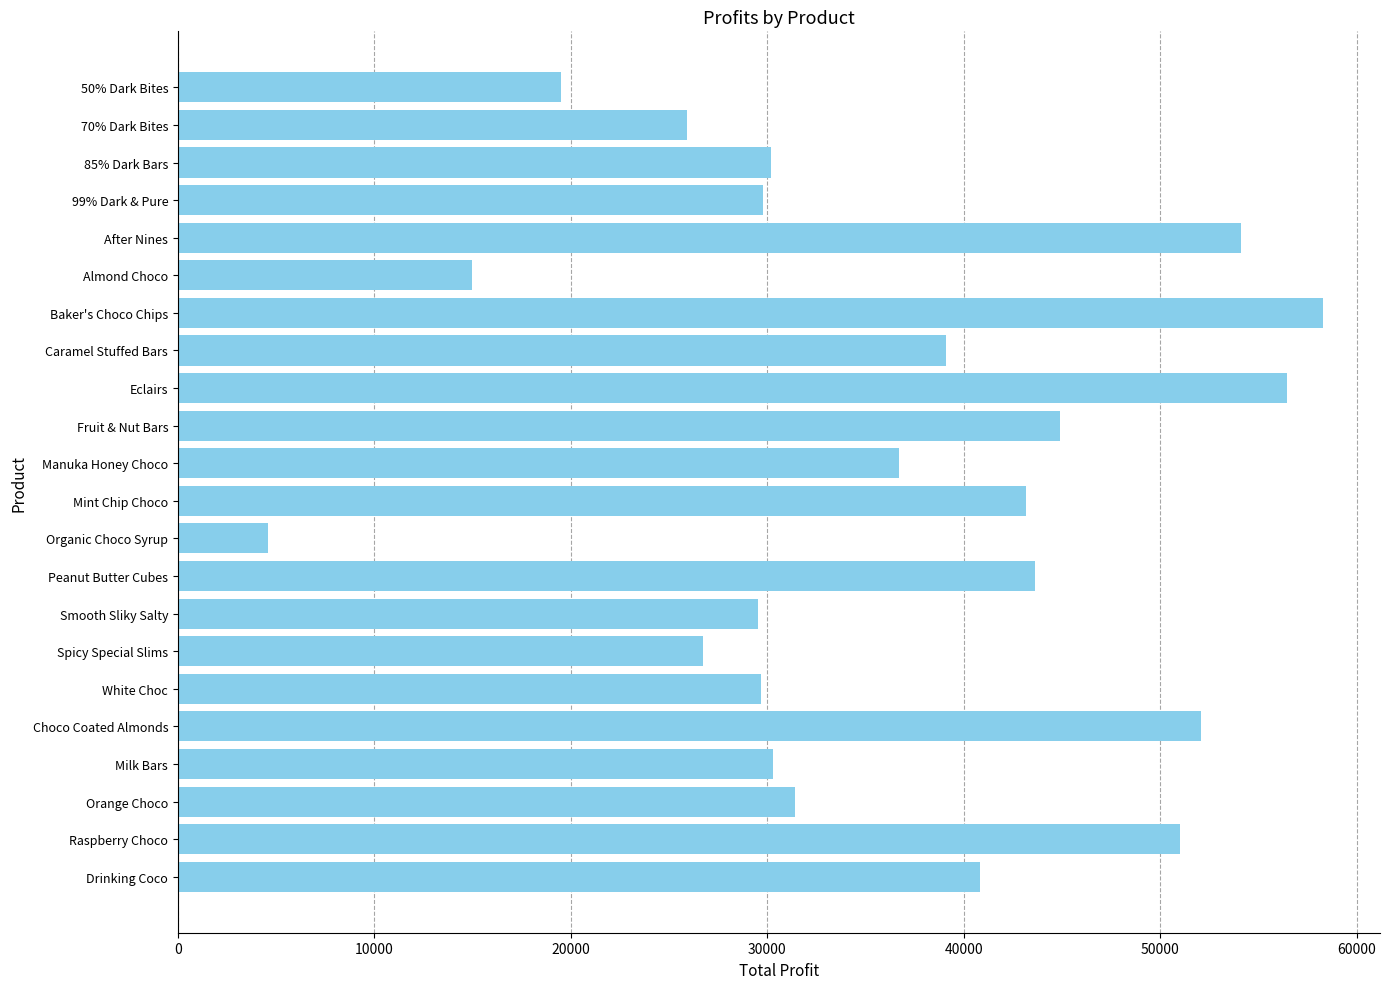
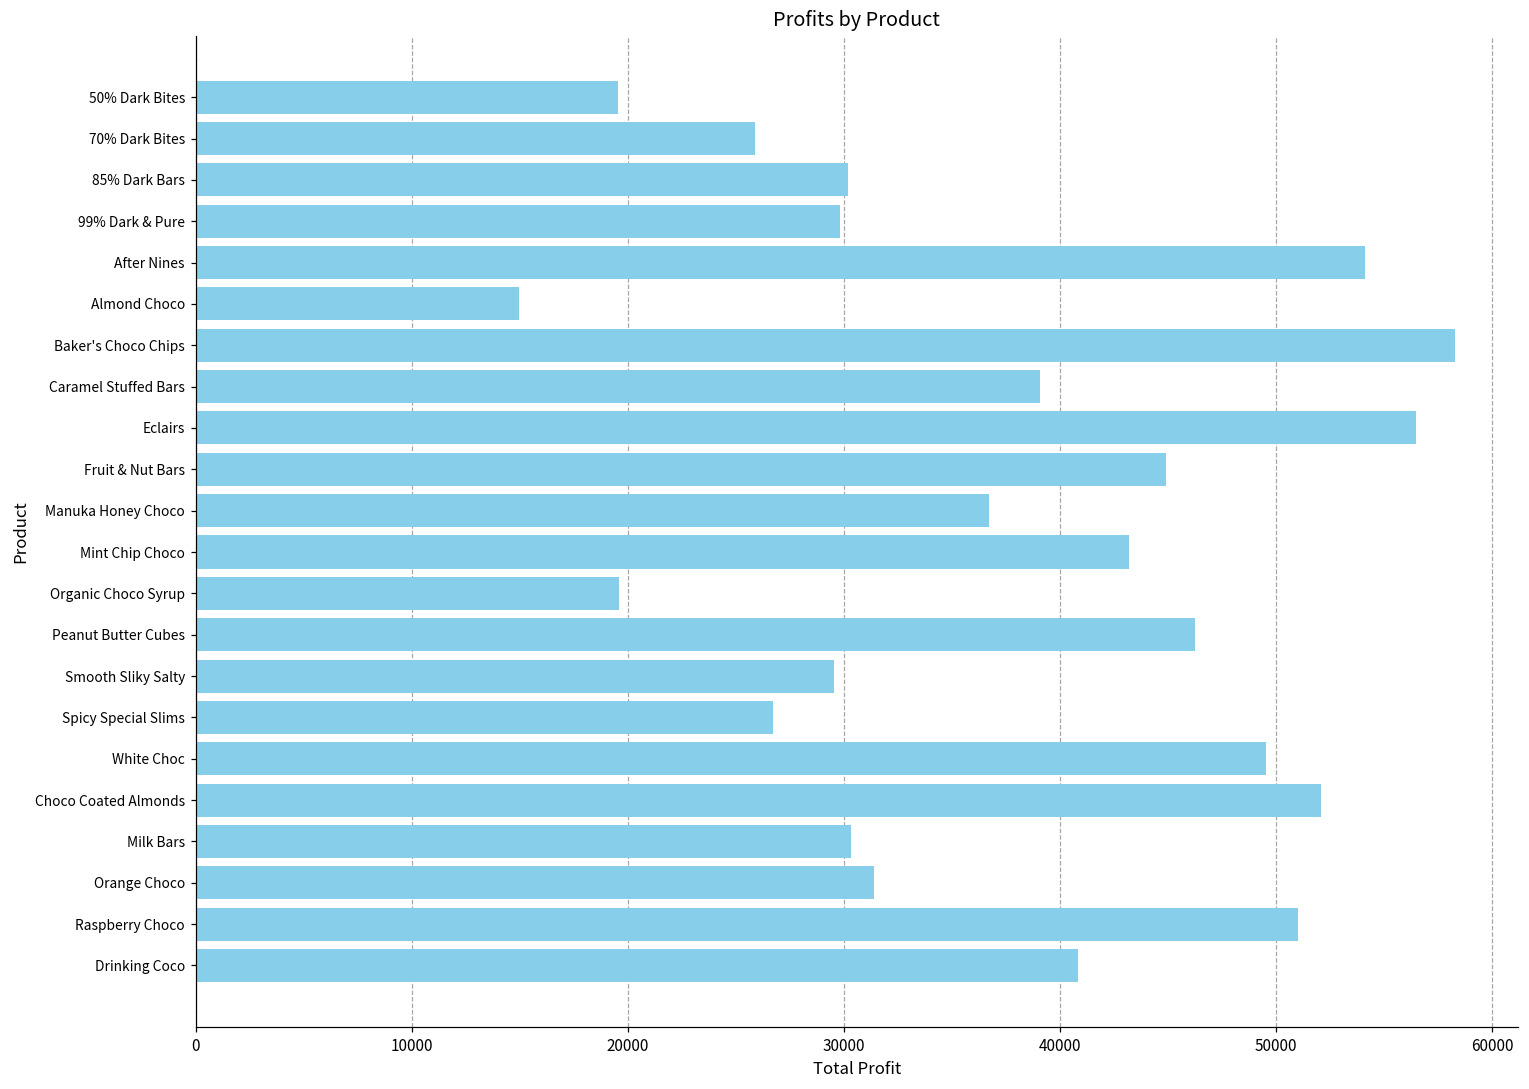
  {
    "50% Dark Bites": 19500,
    "70% Dark Bites": 25900,
    "85% Dark Bars": 30200,
    "99% Dark & Pure": 29800,
    "After Nines": 54100,
    "Almond Choco": 14900,
    "Baker's Choco Chips": 58300,
    "Caramel Stuffed Bars": 39100,
    "Eclairs": 56500,
    "Fruit & Nut Bars": 44900,
    "Manuka Honey Choco": 36700,
    "Mint Chip Choco": 43200,
-   "Organic Choco Syrup": 4600,
-   "Peanut Butter Cubes": 43600,
+   "Organic Choco Syrup": 19600,
+   "Peanut Butter Cubes": 46200,
    "Smooth Sliky Salty": 29500,
    "Spicy Special Slims": 26700,
-   "White Choc": 29700,
+   "White Choc": 49500,
    "Choco Coated Almonds": 52100,
    "Milk Bars": 30300,
    "Orange Choco": 31400,
    "Raspberry Choco": 51000,
    "Drinking Coco": 40800
  }
